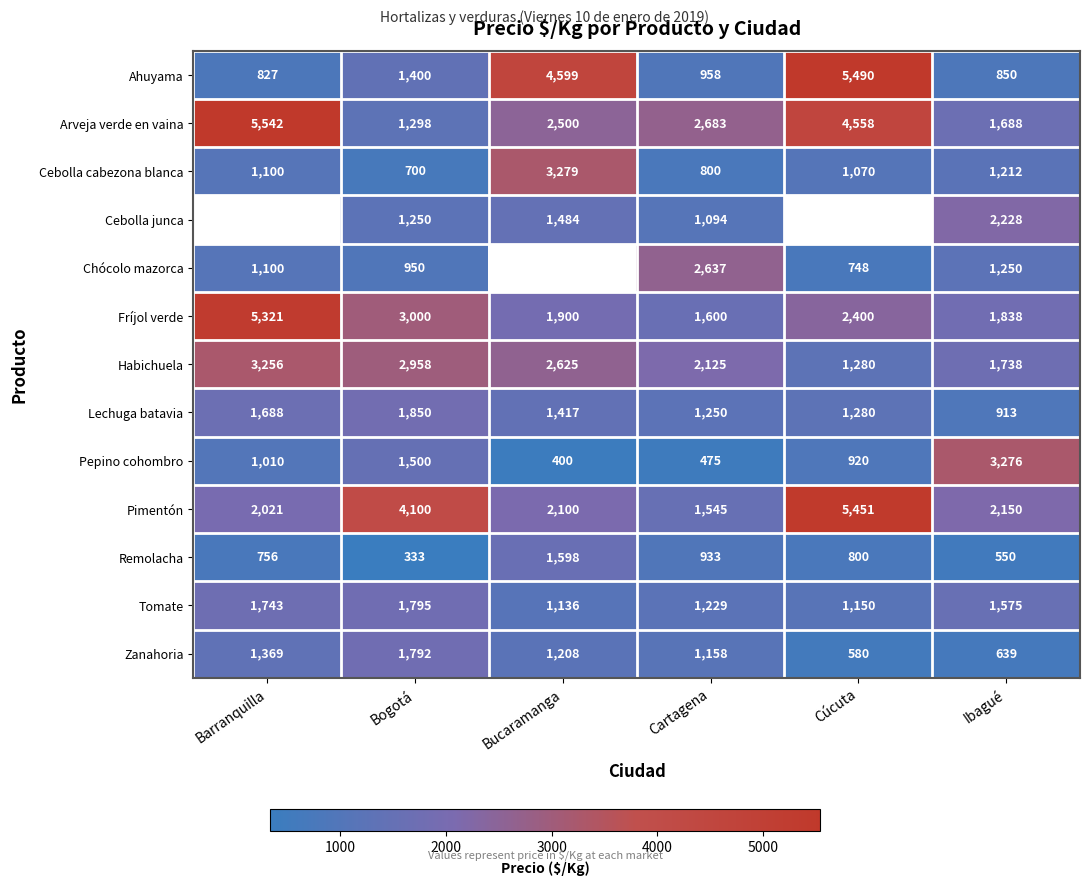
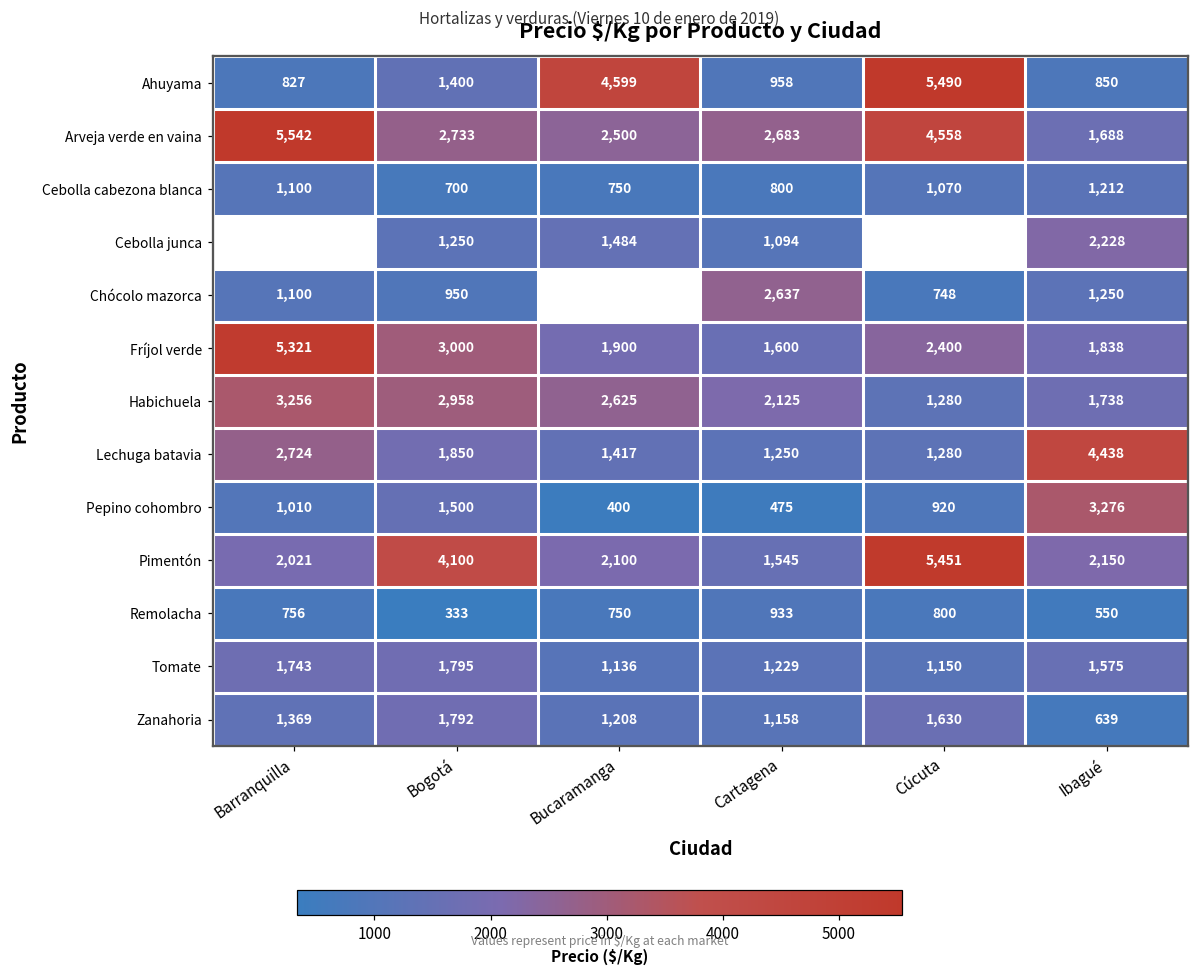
  {
    "Ahuyama": {
      "Barranquilla": "827",
      "Bogotá": "1,400",
      "Bucaramanga": "4,599",
      "Cartagena": "958",
      "Cúcuta": "5,490",
      "Ibagué": "850"
    },
    "Arveja verde en vaina": {
      "Barranquilla": "5,542",
-     "Bogotá": "1,298",
+     "Bogotá": "2,733",
      "Bucaramanga": "2,500",
      "Cartagena": "2,683",
      "Cúcuta": "4,558",
      "Ibagué": "1,688"
    },
    "Cebolla cabezona blanca": {
      "Barranquilla": "1,100",
      "Bogotá": "700",
-     "Bucaramanga": "3,279",
+     "Bucaramanga": "750",
      "Cartagena": "800",
      "Cúcuta": "1,070",
      "Ibagué": "1,212"
    },
    "Cebolla junca": {
      "Bogotá": "1,250",
      "Bucaramanga": "1,484",
      "Cartagena": "1,094",
      "Ibagué": "2,228"
    },
    "Chócolo mazorca": {
      "Barranquilla": "1,100",
      "Bogotá": "950",
      "Cartagena": "2,637",
      "Cúcuta": "748",
      "Ibagué": "1,250"
    },
    "Fríjol verde": {
      "Barranquilla": "5,321",
      "Bogotá": "3,000",
      "Bucaramanga": "1,900",
      "Cartagena": "1,600",
      "Cúcuta": "2,400",
      "Ibagué": "1,838"
    },
    "Habichuela": {
      "Barranquilla": "3,256",
      "Bogotá": "2,958",
      "Bucaramanga": "2,625",
      "Cartagena": "2,125",
      "Cúcuta": "1,280",
      "Ibagué": "1,738"
    },
    "Lechuga batavia": {
-     "Barranquilla": "1,688",
+     "Barranquilla": "2,724",
      "Bogotá": "1,850",
      "Bucaramanga": "1,417",
      "Cartagena": "1,250",
      "Cúcuta": "1,280",
-     "Ibagué": "913"
+     "Ibagué": "4,438"
    },
    "Pepino cohombro": {
      "Barranquilla": "1,010",
      "Bogotá": "1,500",
      "Bucaramanga": "400",
      "Cartagena": "475",
      "Cúcuta": "920",
      "Ibagué": "3,276"
    },
    "Pimentón": {
      "Barranquilla": "2,021",
      "Bogotá": "4,100",
      "Bucaramanga": "2,100",
      "Cartagena": "1,545",
      "Cúcuta": "5,451",
      "Ibagué": "2,150"
    },
    "Remolacha": {
      "Barranquilla": "756",
      "Bogotá": "333",
-     "Bucaramanga": "1,598",
+     "Bucaramanga": "750",
      "Cartagena": "933",
      "Cúcuta": "800",
      "Ibagué": "550"
    },
    "Tomate": {
      "Barranquilla": "1,743",
      "Bogotá": "1,795",
      "Bucaramanga": "1,136",
      "Cartagena": "1,229",
      "Cúcuta": "1,150",
      "Ibagué": "1,575"
    },
    "Zanahoria": {
      "Barranquilla": "1,369",
      "Bogotá": "1,792",
      "Bucaramanga": "1,208",
      "Cartagena": "1,158",
-     "Cúcuta": "580",
+     "Cúcuta": "1,630",
      "Ibagué": "639"
    }
  }
